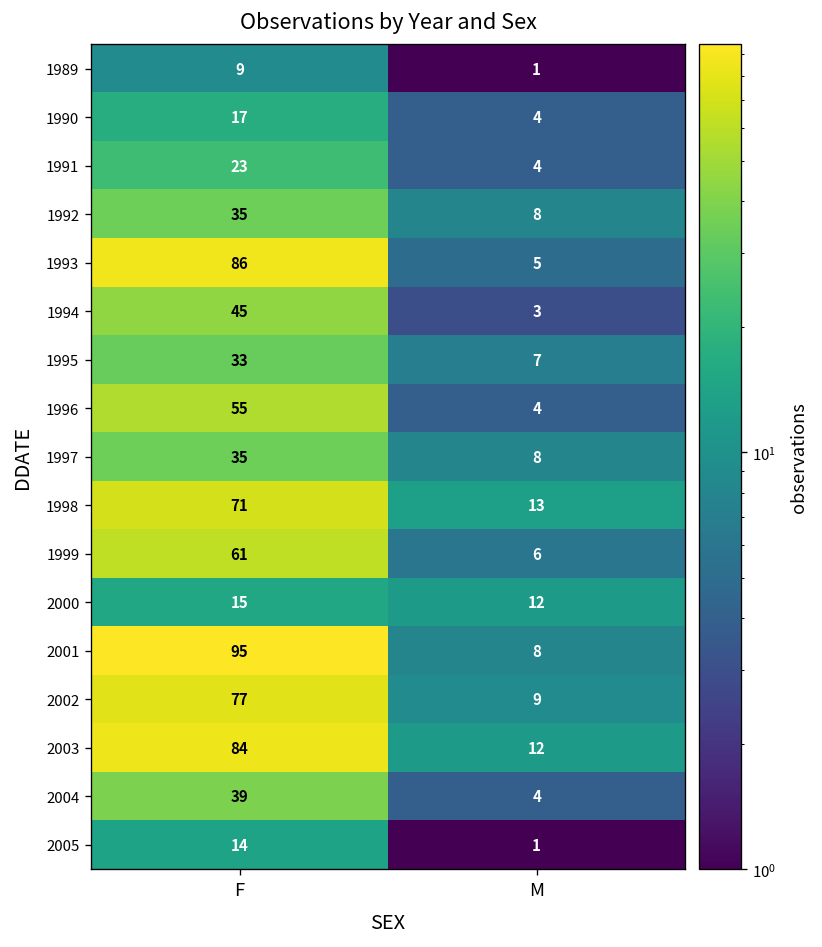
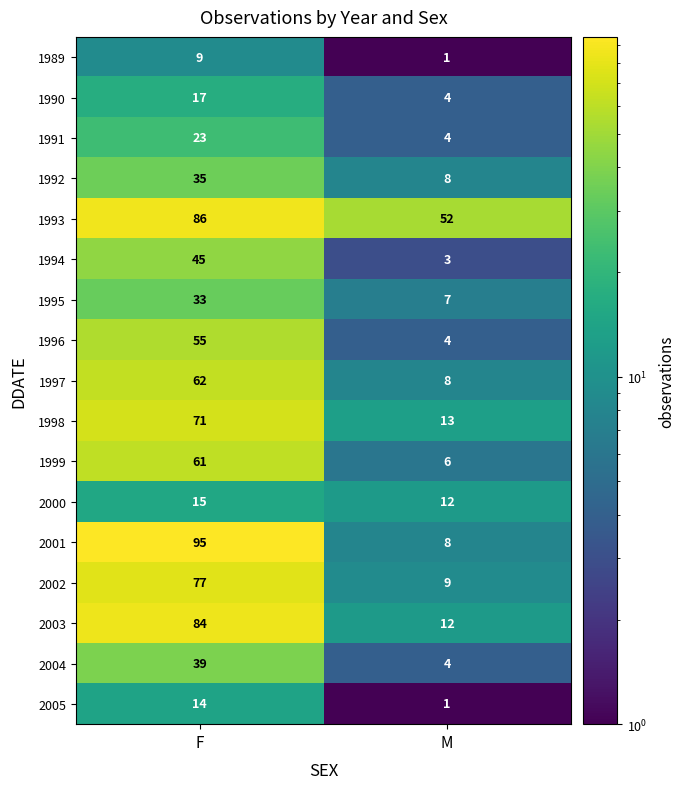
  {
    "1989": {
      "F": 9,
      "M": 1
    },
    "1990": {
      "F": 17,
      "M": 4
    },
    "1991": {
      "F": 23,
      "M": 4
    },
    "1992": {
      "F": 35,
      "M": 8
    },
    "1993": {
      "F": 86,
-     "M": 5
+     "M": 52
    },
    "1994": {
      "F": 45,
      "M": 3
    },
    "1995": {
      "F": 33,
      "M": 7
    },
    "1996": {
      "F": 55,
      "M": 4
    },
    "1997": {
-     "F": 35,
+     "F": 62,
      "M": 8
    },
    "1998": {
      "F": 71,
      "M": 13
    },
    "1999": {
      "F": 61,
      "M": 6
    },
    "2000": {
      "F": 15,
      "M": 12
    },
    "2001": {
      "F": 95,
      "M": 8
    },
    "2002": {
      "F": 77,
      "M": 9
    },
    "2003": {
      "F": 84,
      "M": 12
    },
    "2004": {
      "F": 39,
      "M": 4
    },
    "2005": {
      "F": 14,
      "M": 1
    }
  }
